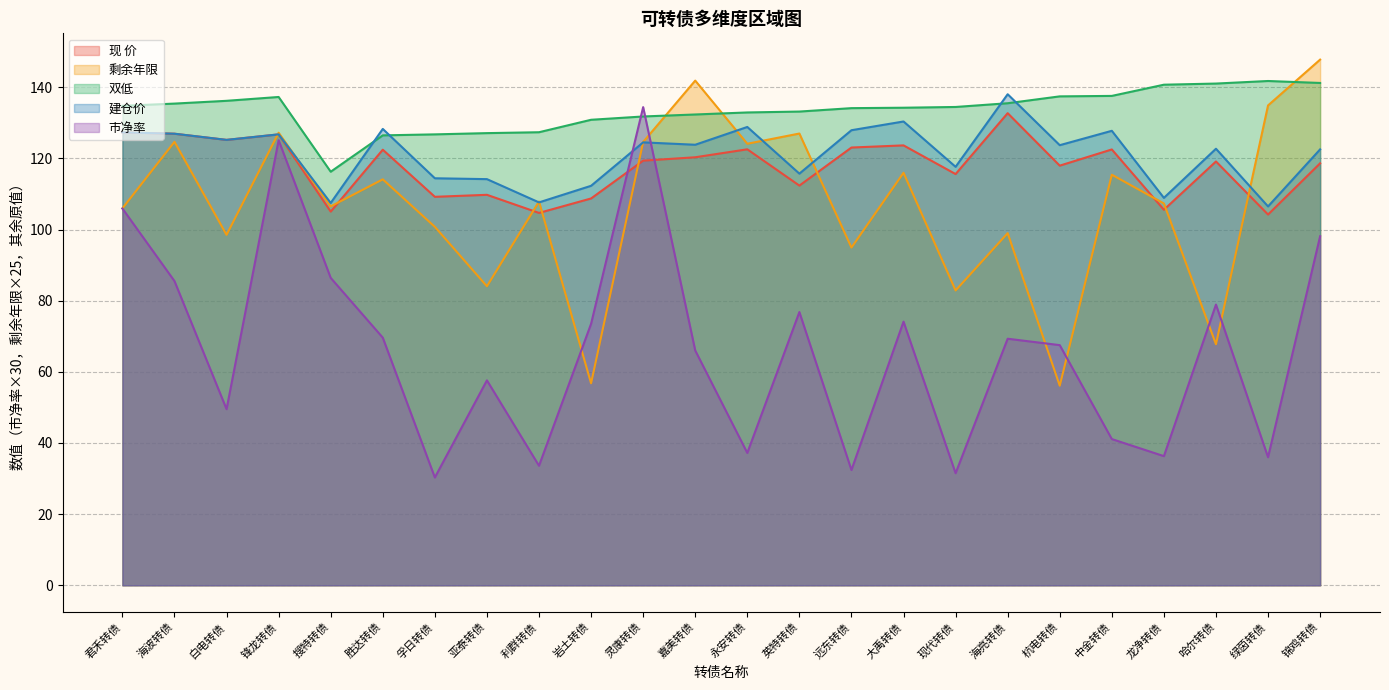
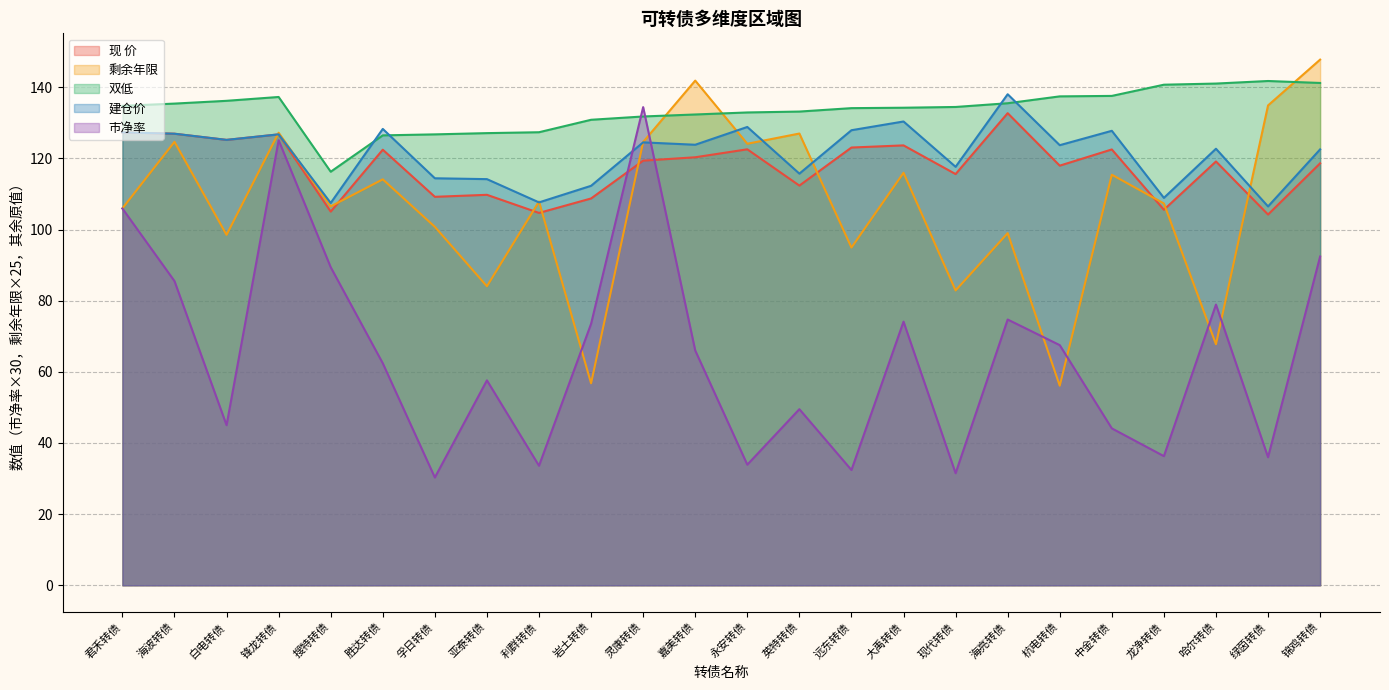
  {
    "市净率": {
      "海波转债": 86,
-     "白电转债": 50,
+     "白电转债": 45,
      "锋龙转债": 125,
-     "搜特转债": 86,
-     "胜达转债": 70,
+     "搜特转债": 89,
+     "胜达转债": 62,
      "孚日转债": 30,
      "亚泰转债": 58,
      "利群转债": 34,
      "岩土转债": 74,
      "灵康转债": 134,
      "嘉美转债": 66,
-     "永安转债": 37,
-     "英特转债": 77,
+     "永安转债": 34,
+     "英特转债": 50,
      "远东转债": 32,
      "大禹转债": 74,
      "现代转债": 32,
-     "海亮转债": 69,
+     "海亮转债": 75,
      "杭电转债": 68,
-     "中金转债": 41,
+     "中金转债": 44,
      "龙净转债": 36,
      "哈尔转债": 79,
      "绿茵转债": 36,
-     "锦鸡转债": 98
+     "锦鸡转债": 92
    }
  }
